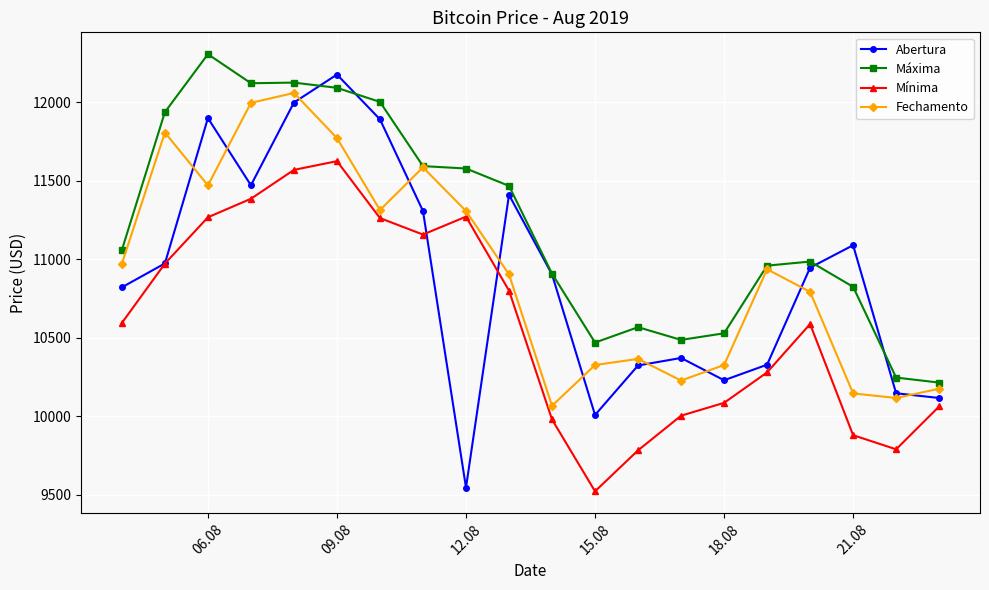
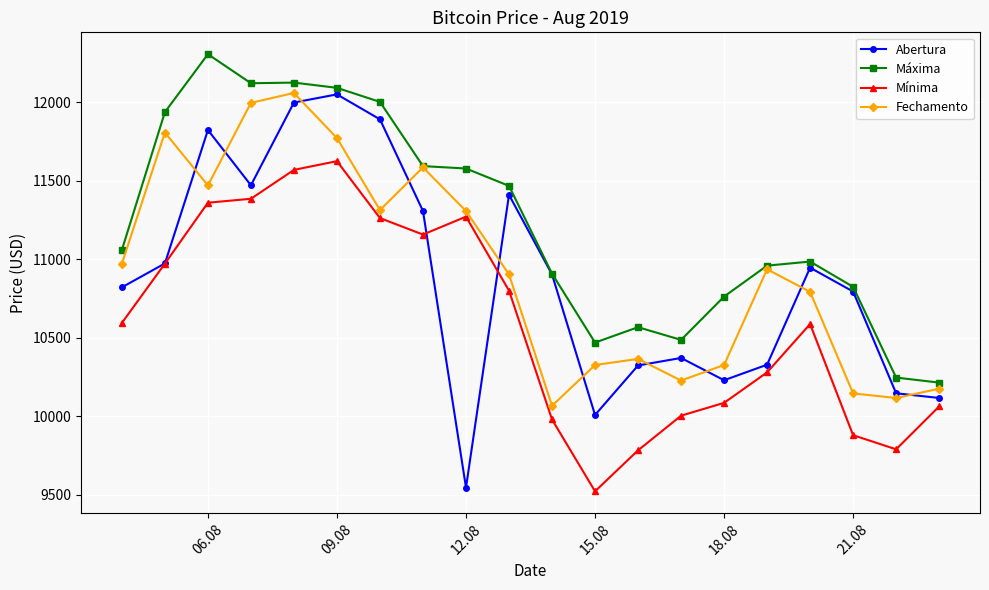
  {
    "Abertura": {
-     "06.08": 11900,
-     "09.08": 12180,
+     "06.08": 11820,
+     "09.08": 12050,
      "12.08": 9550,
      "15.08": 10010,
      "18.08": 10230,
-     "21.08": 11090
+     "21.08": 10800
    },
    "Máxima": {
      "06.08": 12310,
      "09.08": 12090,
      "12.08": 11580,
      "15.08": 10470,
-     "18.08": 10530,
+     "18.08": 10760,
      "21.08": 10830
    },
    "Mínima": {
-     "06.08": 11270,
+     "06.08": 11360,
      "09.08": 11630,
      "12.08": 11270,
      "15.08": 9520,
      "18.08": 10090,
      "21.08": 9880
    },
    "Fechamento": {
      "06.08": 11470,
      "09.08": 11770,
      "12.08": 11310,
      "15.08": 10330,
      "18.08": 10330,
      "21.08": 10150
    }
  }
